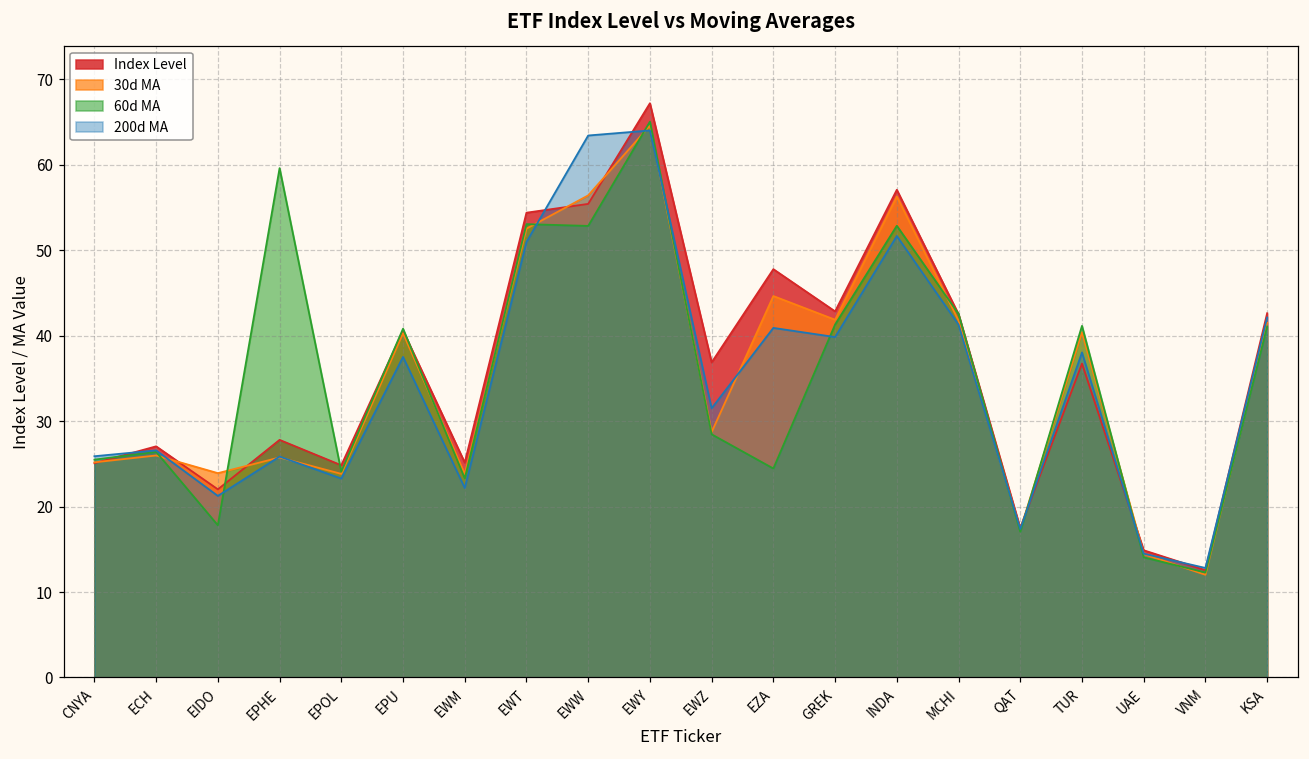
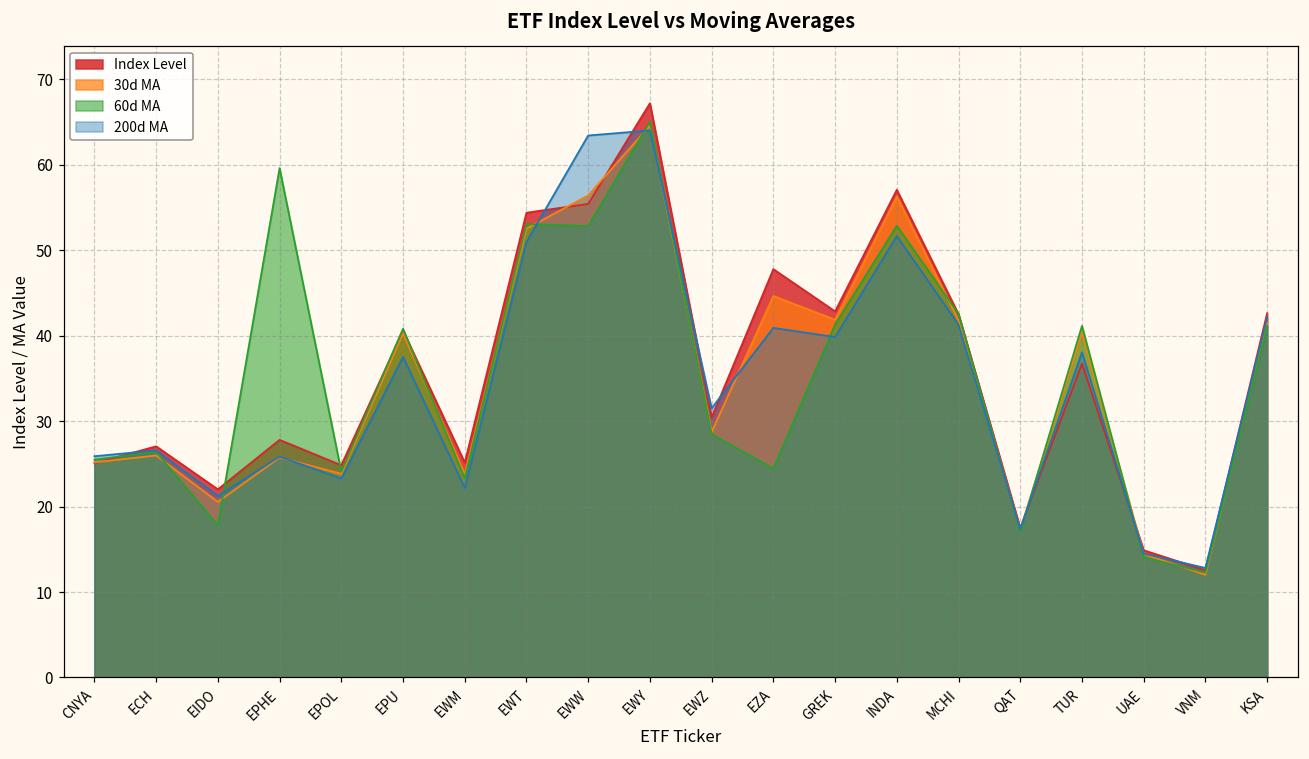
  {
    "Index Level": {
      "ECH": 27,
      "EIDO": 22,
      "EPHE": 28,
      "EPOL": 25,
      "EWM": 25,
      "EWT": 54,
      "EWW": 55,
      "EWY": 67,
-     "EWZ": 37,
+     "EWZ": 30,
      "EZA": 48,
      "GREK": 43,
      "INDA": 57,
      "TUR": 37,
      "UAE": 15,
      "KSA": 43
    },
    "30d MA": {
      "ECH": 26,
-     "EIDO": 24,
+     "EIDO": 21,
      "EWM": 24,
      "EWT": 53,
      "EWW": 56,
      "EWY": 65,
      "EZA": 45,
      "GREK": 42,
      "INDA": 56,
      "MCHI": 42,
      "TUR": 40,
      "KSA": 42
    },
    "60d MA": {
      "EIDO": 18,
      "EPHE": 60,
      "EWM": 23,
      "EWT": 53,
      "EWW": 53,
      "EWY": 65,
      "EZA": 24,
      "GREK": 41,
      "INDA": 53,
      "TUR": 41,
      "UAE": 14,
      "KSA": 41
    },
    "200d MA": {
      "CNYA": 26,
      "EIDO": 21,
      "EPOL": 23,
      "EPU": 38,
      "EWM": 22,
      "EWT": 51,
      "EWW": 63,
      "EWY": 64,
      "EWZ": 32,
      "EZA": 41,
      "GREK": 40,
      "INDA": 52,
      "MCHI": 41,
      "TUR": 38,
      "KSA": 42
    }
  }
